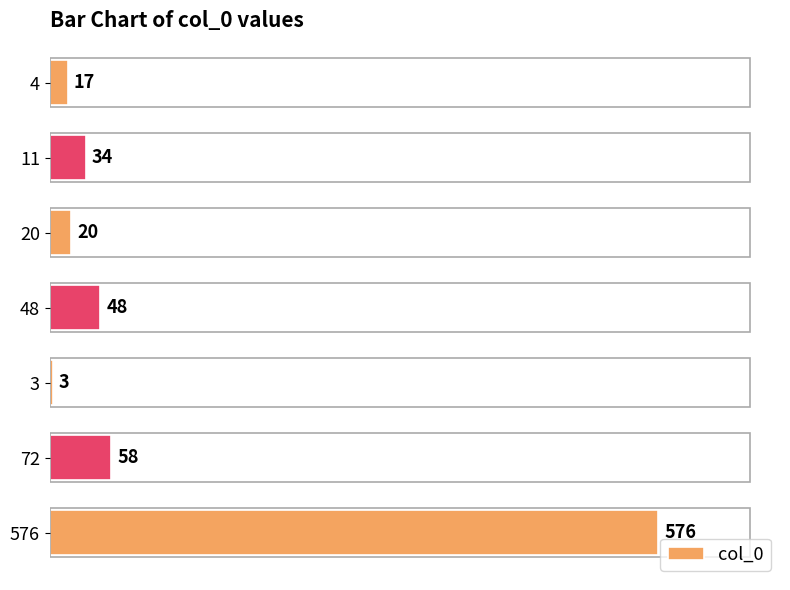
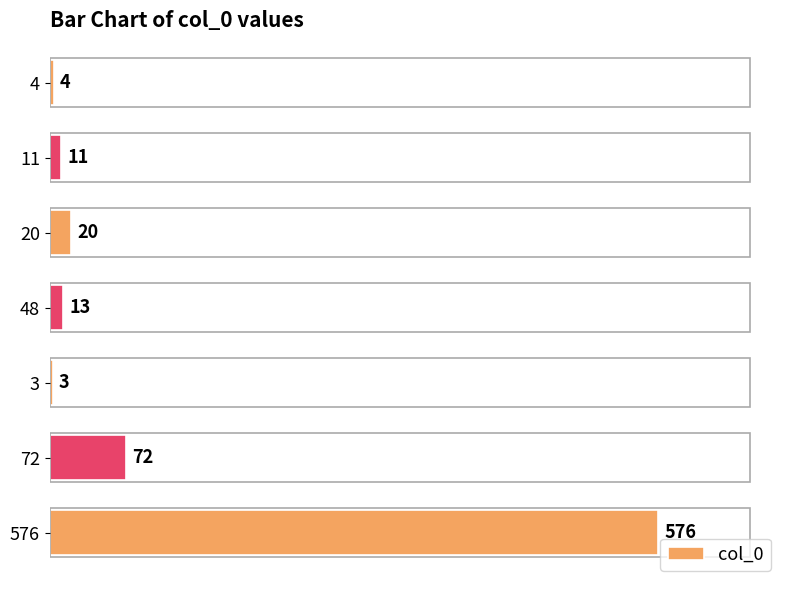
  {
-   "4": 17,
-   "11": 34,
+   "4": 4,
+   "11": 11,
    "20": 20,
-   "48": 48,
+   "48": 13,
    "3": 3,
-   "72": 58
+   "72": 72
  }
